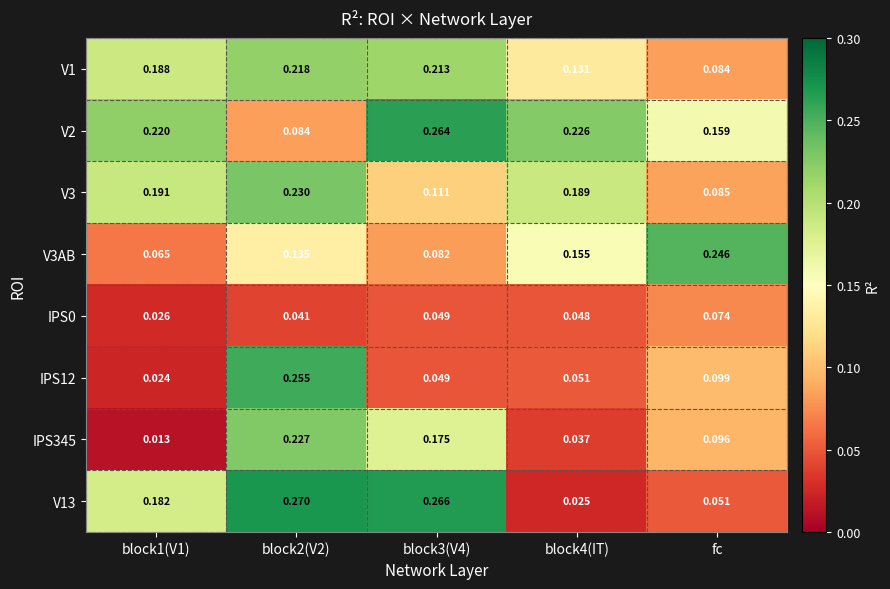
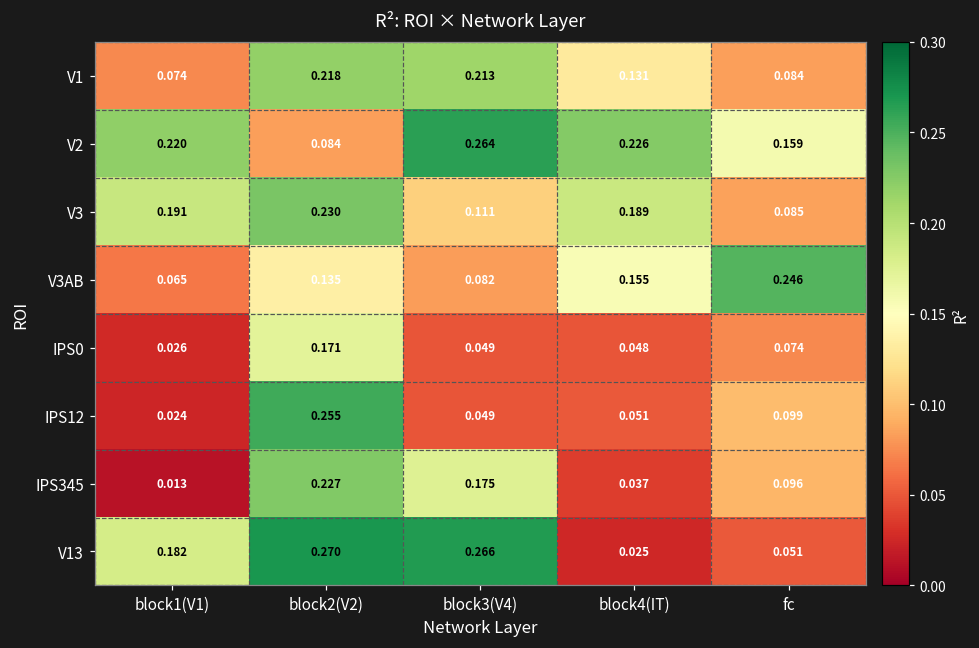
  {
    "V1": {
-     "block1(V1)": 0.188,
+     "block1(V1)": 0.074,
      "block2(V2)": 0.218,
      "block3(V4)": 0.213,
      "block4(IT)": 0.131,
      "fc": 0.084
    },
    "V2": {
      "block1(V1)": 0.220,
      "block2(V2)": 0.084,
      "block3(V4)": 0.264,
      "block4(IT)": 0.226,
      "fc": 0.159
    },
    "V3": {
      "block1(V1)": 0.191,
      "block2(V2)": 0.230,
      "block3(V4)": 0.111,
      "block4(IT)": 0.189,
      "fc": 0.085
    },
    "V3AB": {
      "block1(V1)": 0.065,
      "block2(V2)": 0.135,
      "block3(V4)": 0.082,
      "block4(IT)": 0.155,
      "fc": 0.246
    },
    "IPS0": {
      "block1(V1)": 0.026,
-     "block2(V2)": 0.041,
+     "block2(V2)": 0.171,
      "block3(V4)": 0.049,
      "block4(IT)": 0.048,
      "fc": 0.074
    },
    "IPS12": {
      "block1(V1)": 0.024,
      "block2(V2)": 0.255,
      "block3(V4)": 0.049,
      "block4(IT)": 0.051,
      "fc": 0.099
    },
    "IPS345": {
      "block1(V1)": 0.013,
      "block2(V2)": 0.227,
      "block3(V4)": 0.175,
      "block4(IT)": 0.037,
      "fc": 0.096
    },
    "V13": {
      "block1(V1)": 0.182,
      "block2(V2)": 0.270,
      "block3(V4)": 0.266,
      "block4(IT)": 0.025,
      "fc": 0.051
    }
  }
